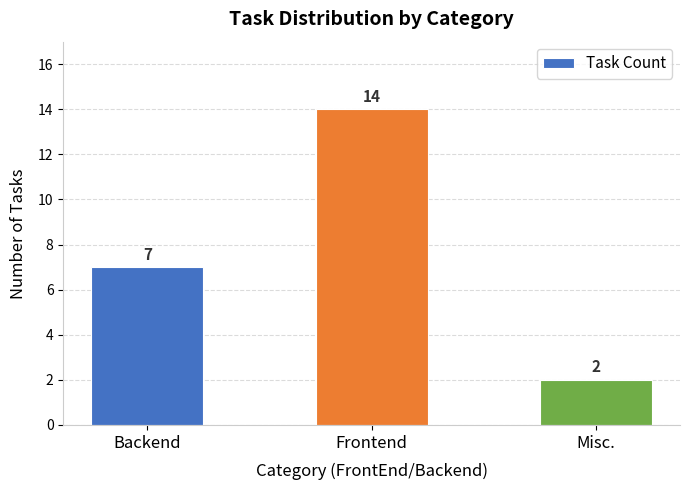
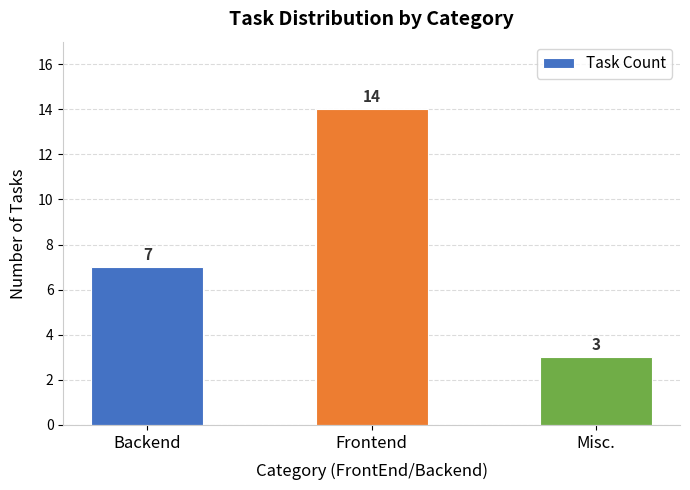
  {
    "Backend": 7,
    "Frontend": 14,
-   "Misc.": 2
+   "Misc.": 3
  }
